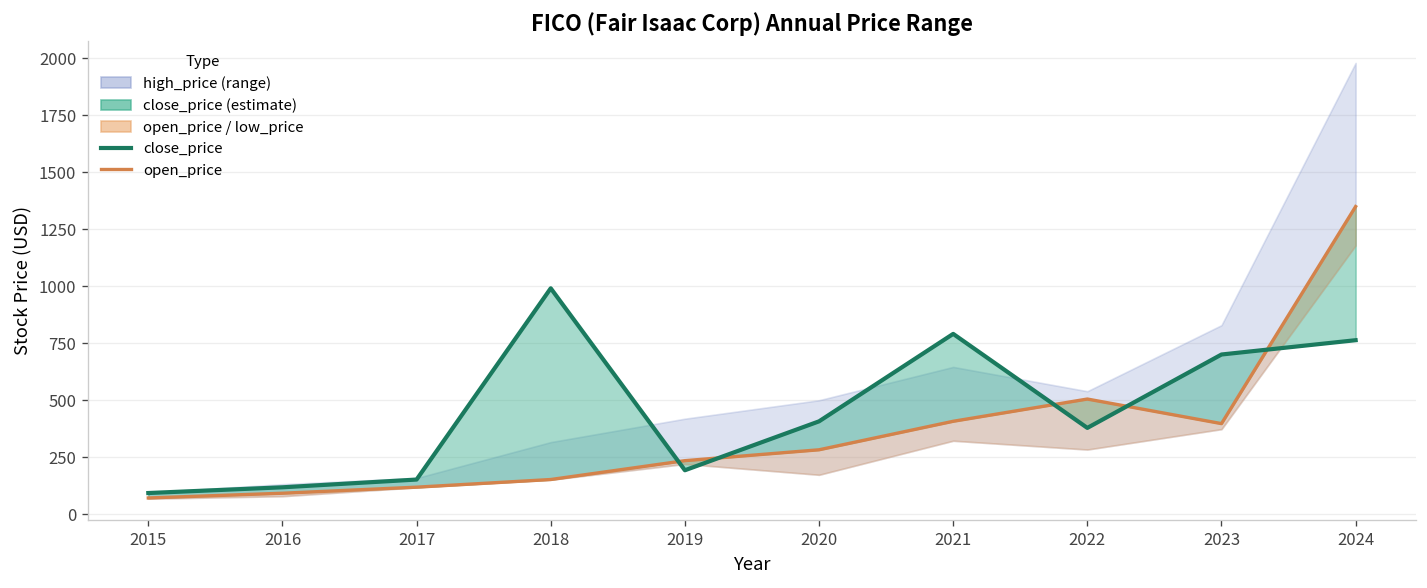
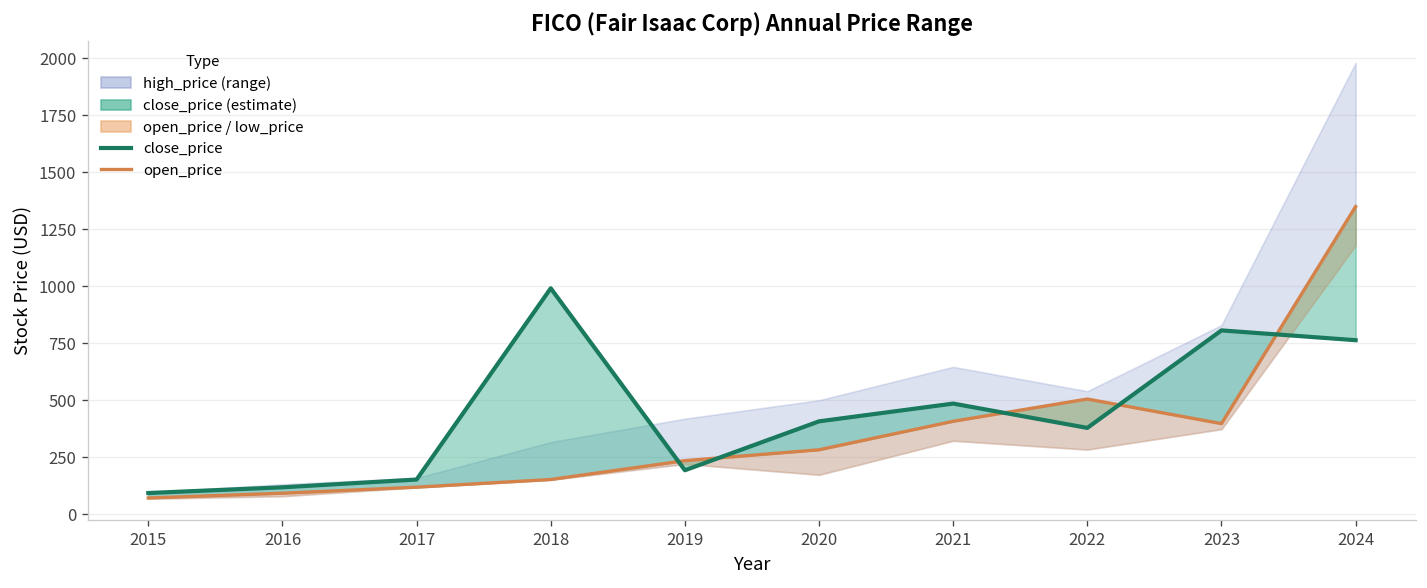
  {
    "close_price": {
-     "2021": 790,
-     "2023": 700
+     "2021": 490,
+     "2023": 810
    }
  }
